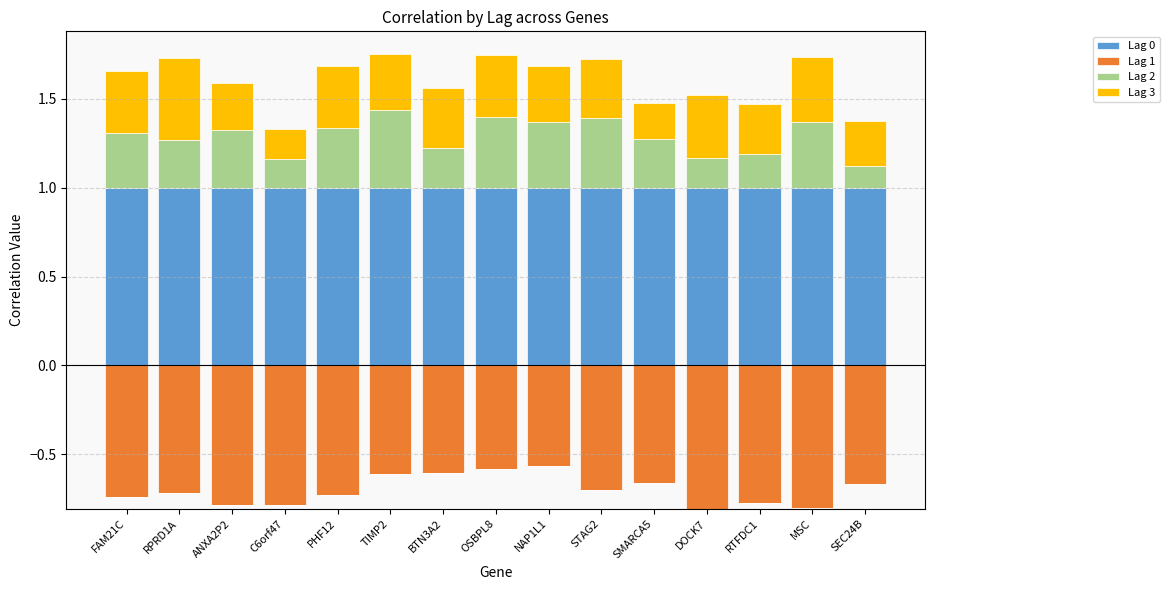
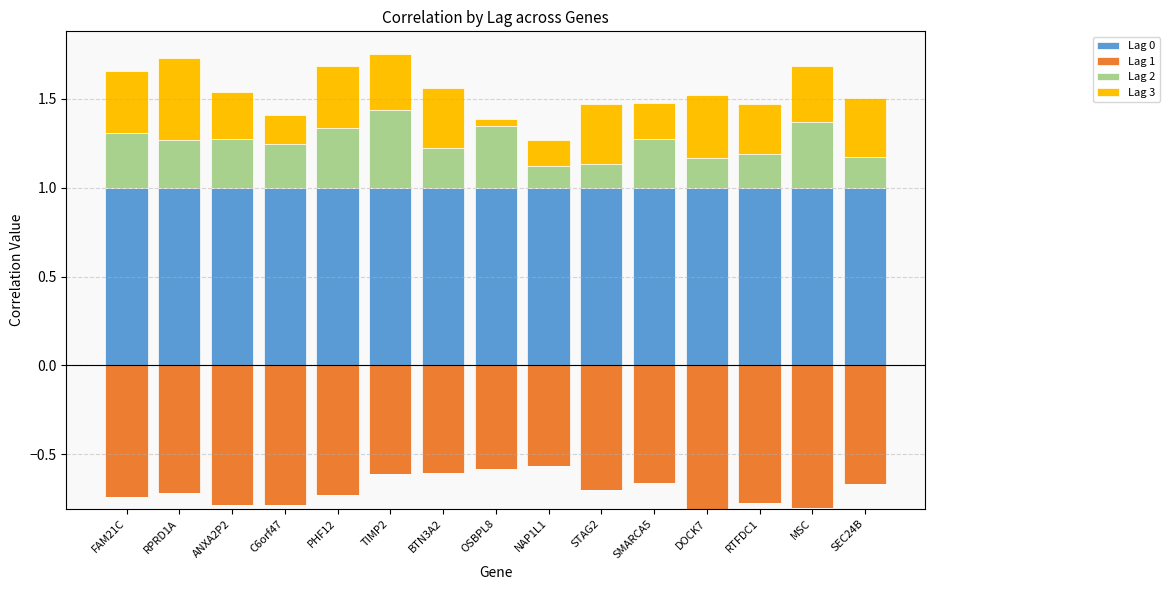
  {
    "Lag 2": {
      "FAM21C": 0.31,
      "RPRD1A": 0.27,
-     "ANXA2P2": 0.32,
-     "C6orf47": 0.16,
+     "ANXA2P2": 0.27,
+     "C6orf47": 0.24,
      "PHF12": 0.33,
      "TIMP2": 0.43,
      "BTN3A2": 0.23,
-     "OSBPL8": 0.39,
-     "NAP1L1": 0.37,
-     "STAG2": 0.39,
+     "OSBPL8": 0.35,
+     "NAP1L1": 0.12,
+     "STAG2": 0.14,
      "SMARCA5": 0.27,
      "DOCK7": 0.17,
      "RTFDC1": 0.19,
      "MSC": 0.37,
-     "SEC24B": 0.12
+     "SEC24B": 0.17
    },
    "Lag 3": {
      "FAM21C": 0.35,
      "RPRD1A": 0.46,
      "ANXA2P2": 0.27,
      "C6orf47": 0.17,
      "PHF12": 0.35,
      "TIMP2": 0.32,
      "BTN3A2": 0.34,
-     "OSBPL8": 0.35,
-     "NAP1L1": 0.31,
+     "OSBPL8": 0.04,
+     "NAP1L1": 0.15,
      "STAG2": 0.33,
      "SMARCA5": 0.20,
      "DOCK7": 0.36,
      "RTFDC1": 0.28,
-     "MSC": 0.36,
-     "SEC24B": 0.26
+     "MSC": 0.31,
+     "SEC24B": 0.33
    }
  }
